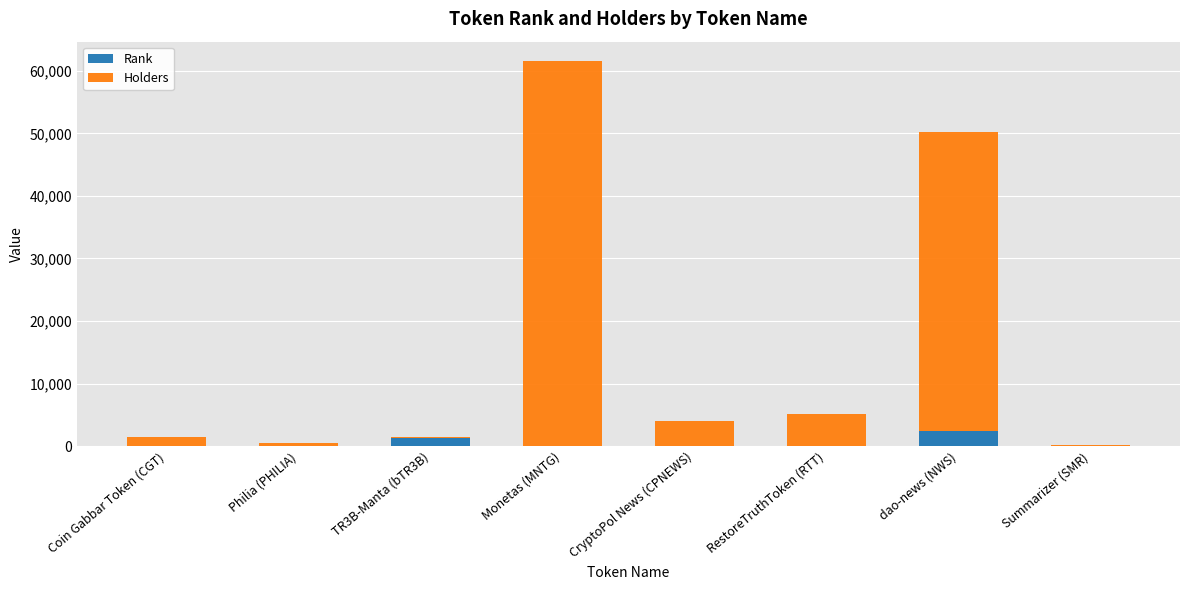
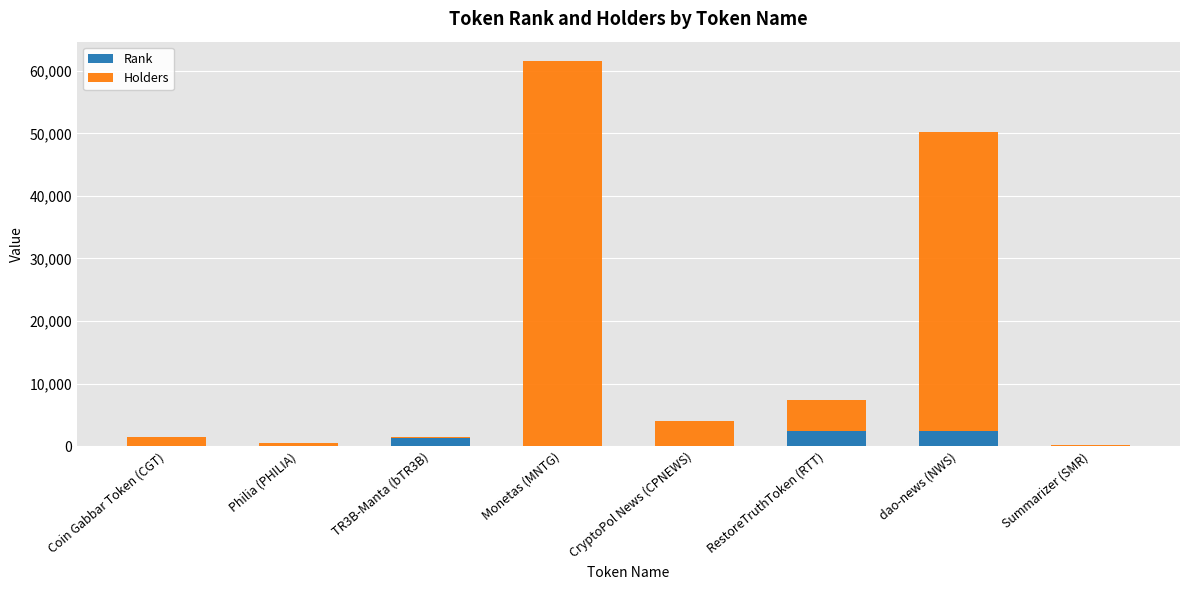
  {
    "Rank": {
      "TR3B-Manta (bTR3B)": "1,000",
-     "RestoreTruthToken (RTT)": "0",
+     "RestoreTruthToken (RTT)": "2,000",
      "dao-news (NWS)": "2,000"
    },
    "Holders": {
      "Coin Gabbar Token (CGT)": "1,000",
      "Philia (PHILIA)": "0",
      "Monetas (MNTG)": "62,000",
      "CryptoPol News (CPNEWS)": "4,000",
      "RestoreTruthToken (RTT)": "5,000",
      "dao-news (NWS)": "48,000"
    }
  }
